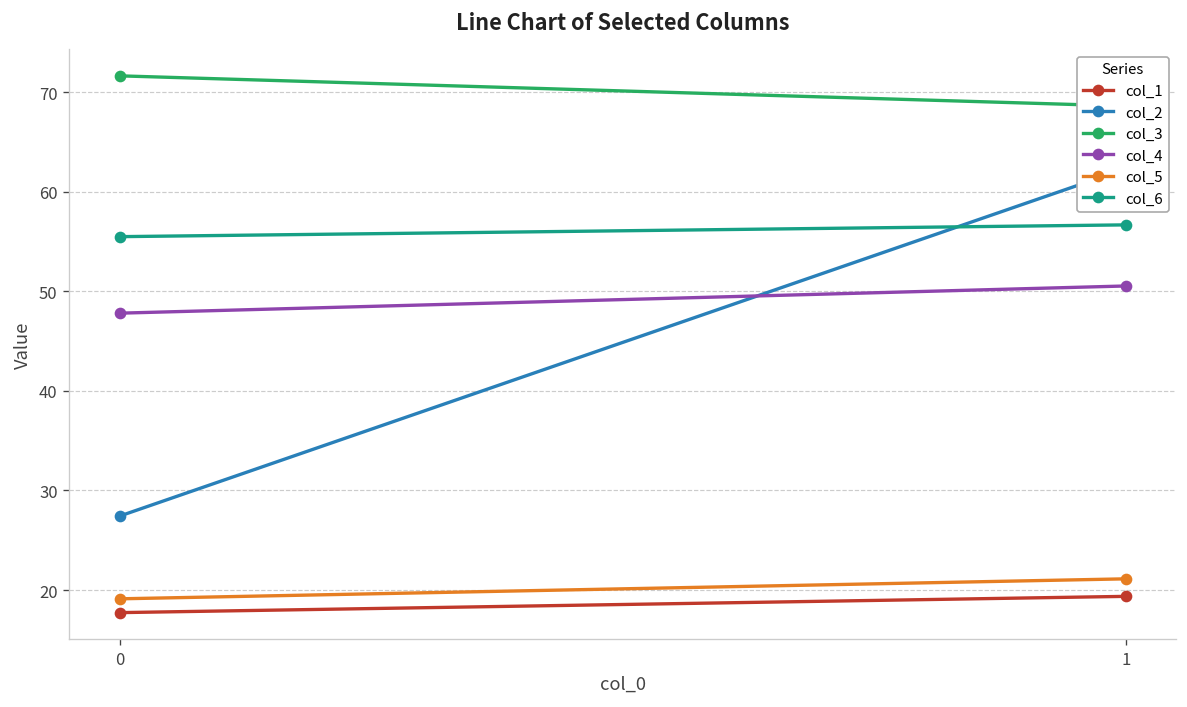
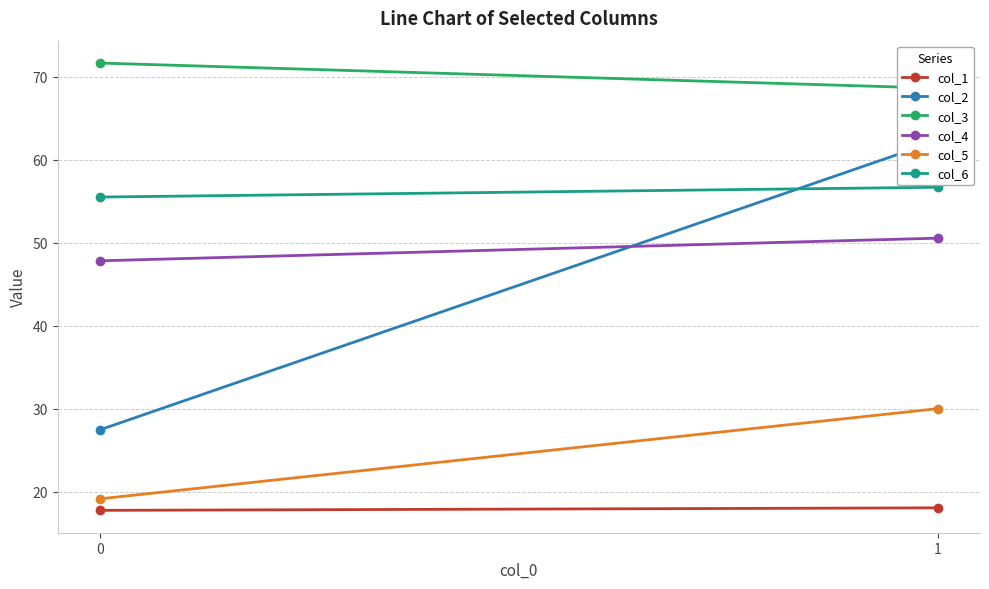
  {
    "col_1": {
      "0": 18,
-     "1": 19
+     "1": 18
    },
    "col_2": {
      "0": 27
    },
    "col_4": {
      "0": 48,
      "1": 51
    },
    "col_5": {
      "0": 19,
-     "1": 21
+     "1": 30
    }
  }
